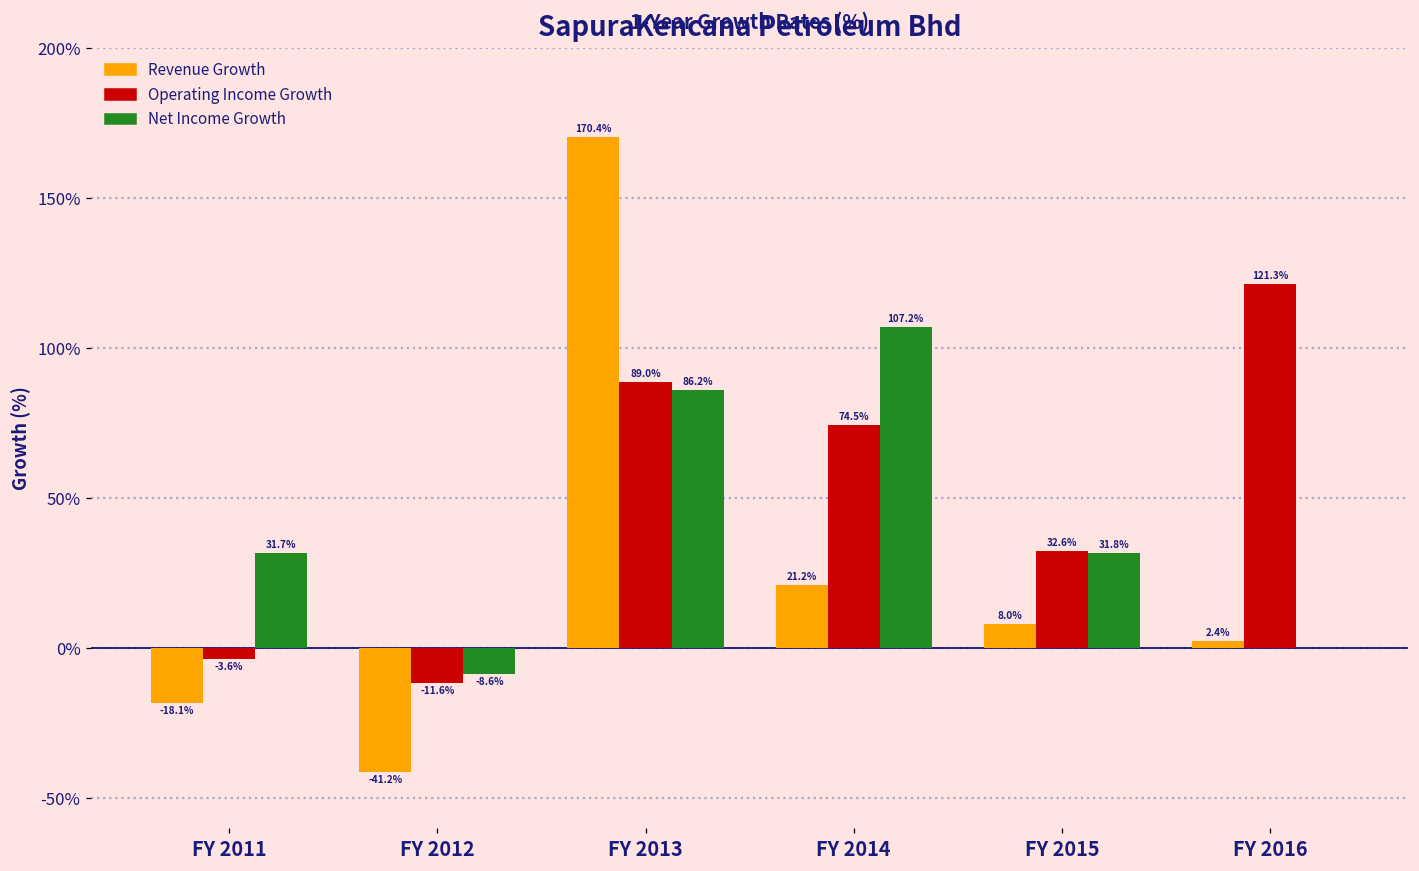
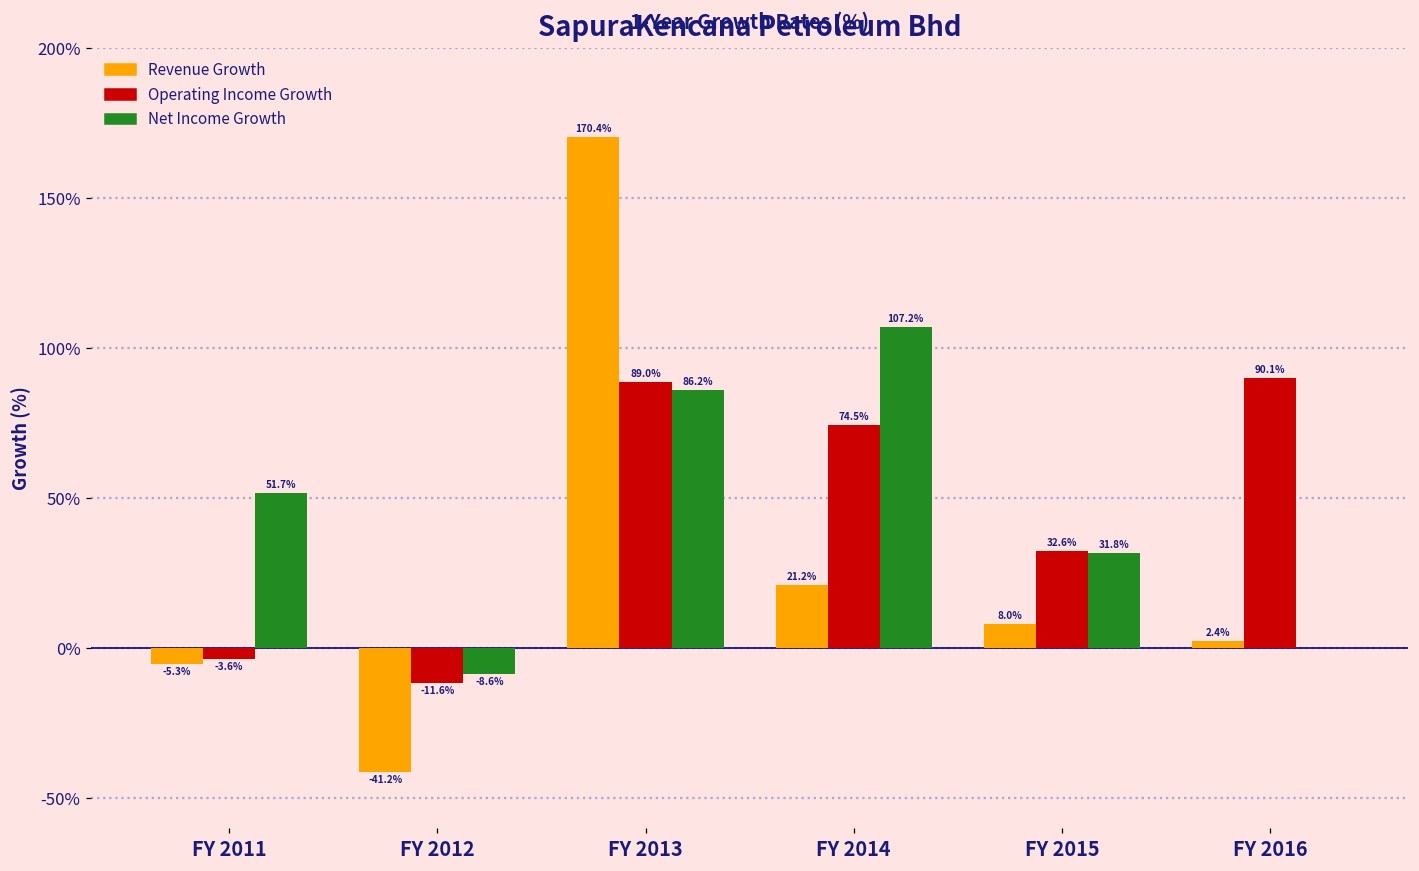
  {
    "Revenue Growth": {
-     "FY 2011": "-18.1%",
+     "FY 2011": "-5.3%",
      "FY 2012": "-41.2%",
      "FY 2013": "170.4%",
      "FY 2014": "21.2%",
      "FY 2015": "8.0%",
      "FY 2016": "2.4%"
    },
    "Operating Income Growth": {
      "FY 2011": "-3.6%",
      "FY 2012": "-11.6%",
      "FY 2013": "89.0%",
      "FY 2014": "74.5%",
      "FY 2015": "32.6%",
-     "FY 2016": "121.3%"
+     "FY 2016": "90.1%"
    },
    "Net Income Growth": {
-     "FY 2011": "31.7%",
+     "FY 2011": "51.7%",
      "FY 2012": "-8.6%",
      "FY 2013": "86.2%",
      "FY 2014": "107.2%",
      "FY 2015": "31.8%"
    }
  }
